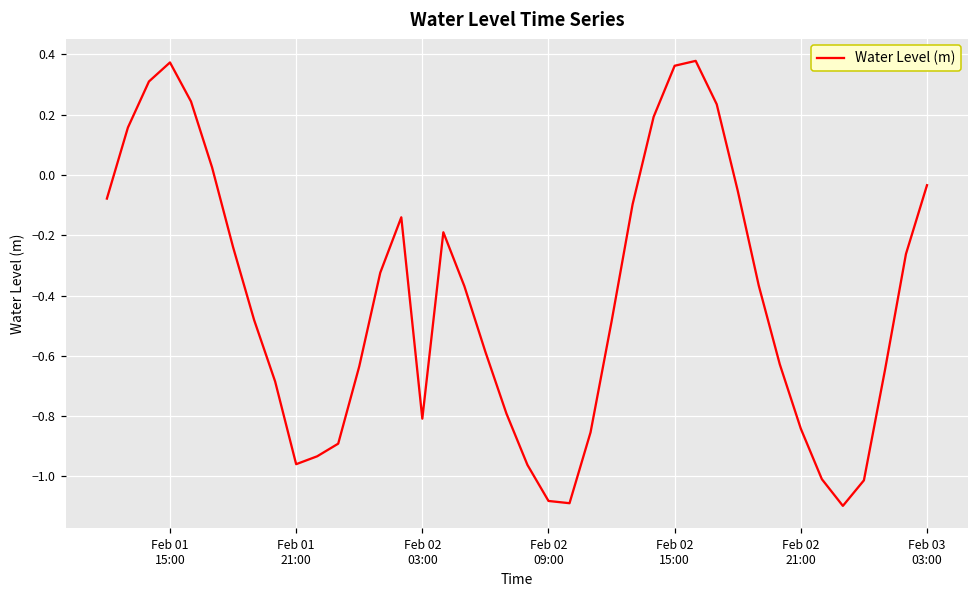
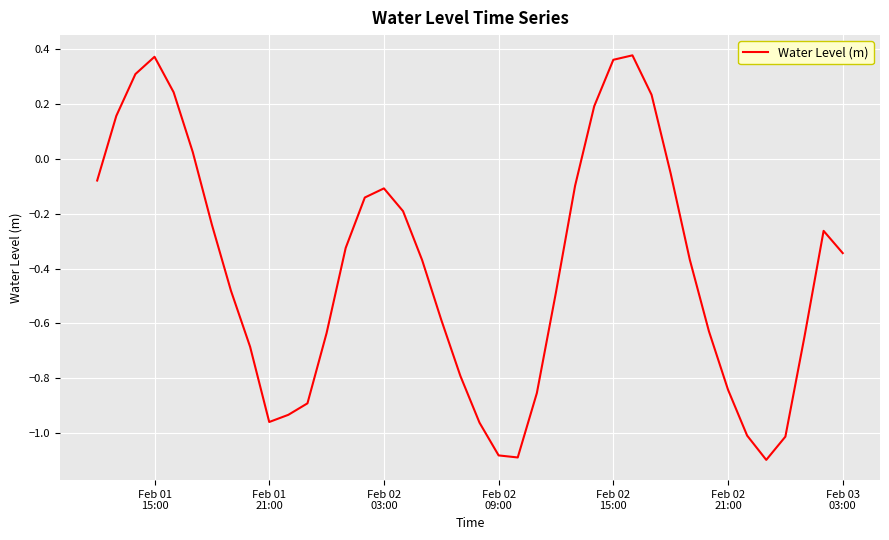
  {
    "Feb 01 15:00": 0.37,
    "Feb 01 21:00": -0.96,
-   "Feb 02 03:00": -0.81,
+   "Feb 02 03:00": -0.11,
    "Feb 02 09:00": -1.08,
    "Feb 02 15:00": 0.36,
    "Feb 02 21:00": -0.84,
-   "Feb 03 03:00": -0.03
+   "Feb 03 03:00": -0.34
  }
